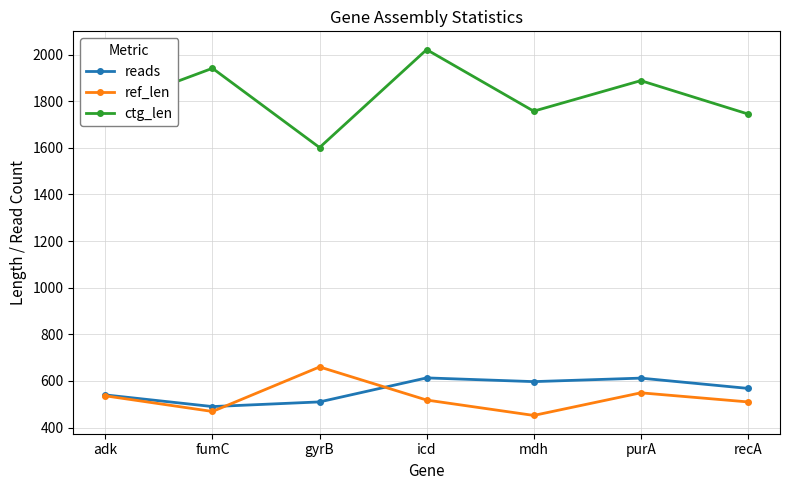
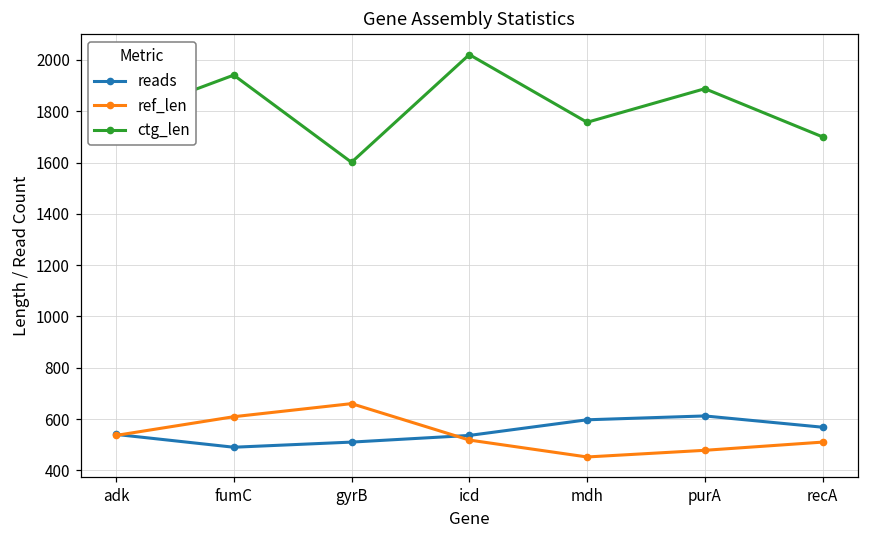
  {
    "reads": {
      "fumC": 490,
      "gyrB": 510,
-     "icd": 610,
+     "icd": 540,
      "mdh": 600,
      "purA": 610,
      "recA": 570
    },
    "ref_len": {
-     "fumC": 470,
+     "fumC": 610,
      "gyrB": 660,
      "icd": 520,
      "mdh": 450,
-     "purA": 550,
+     "purA": 480,
      "recA": 510
    },
    "ctg_len": {
      "fumC": 1940,
      "gyrB": 1600,
      "icd": 2020,
      "mdh": 1760,
      "purA": 1890,
-     "recA": 1750
+     "recA": 1700
    }
  }
